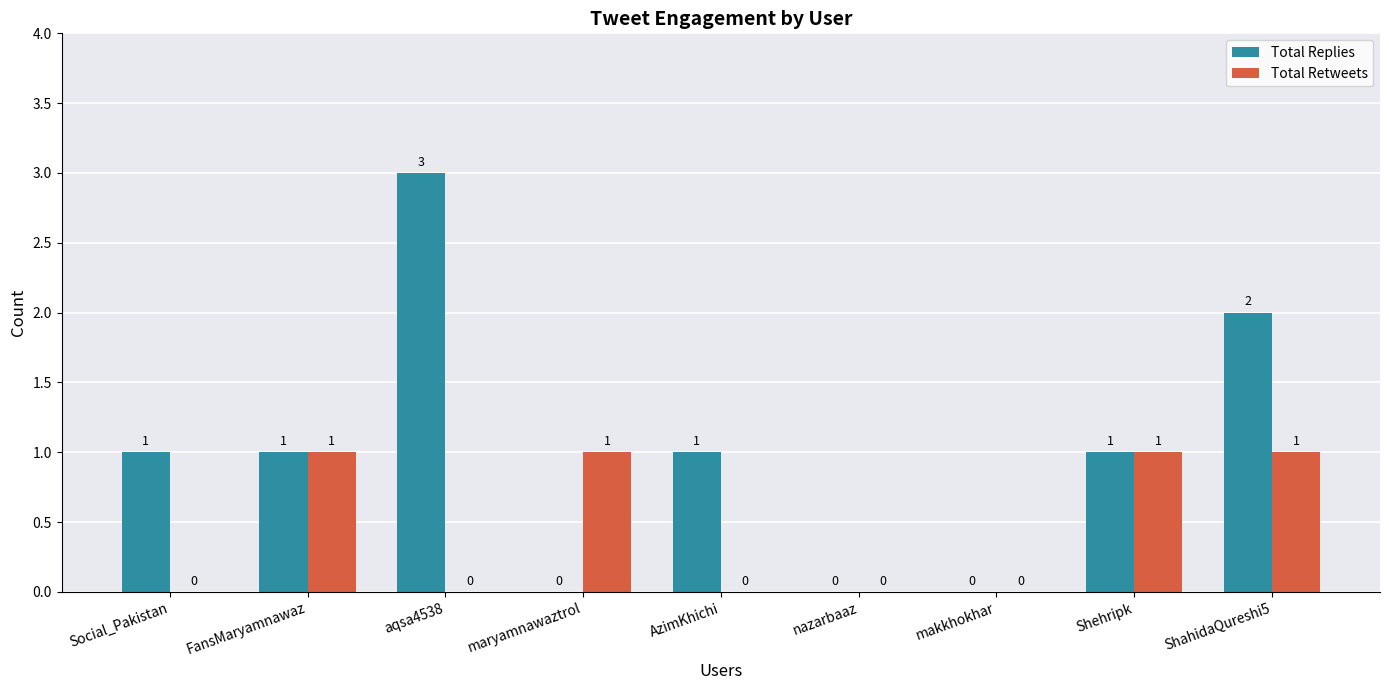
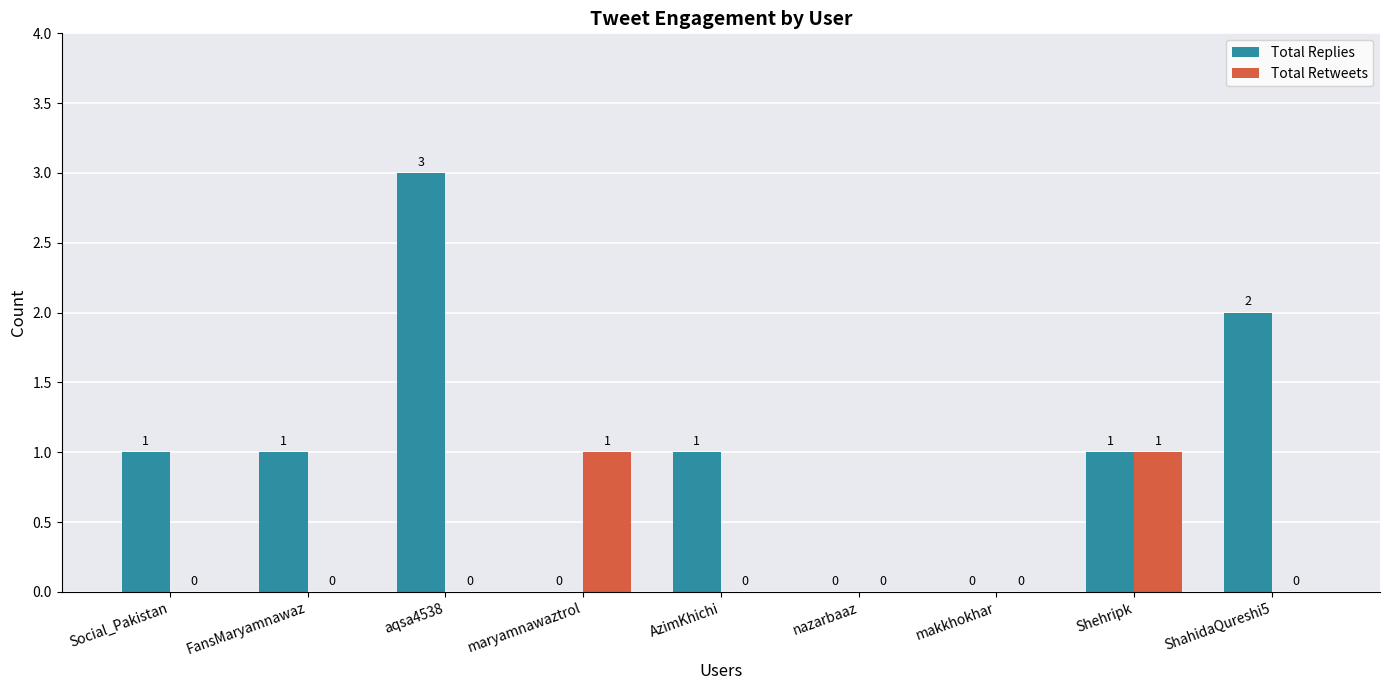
  {
    "Total Replies": {
      "Social_Pakistan": 1,
      "FansMaryamnawaz": 1,
      "aqsa4538": 3,
      "maryamnawaztrol": 0,
      "AzimKhichi": 1,
      "nazarbaaz": 0,
      "makkhokhar": 0,
      "Shehripk": 1,
      "ShahidaQureshi5": 2
    },
    "Total Retweets": {
      "Social_Pakistan": 0,
-     "FansMaryamnawaz": 1,
+     "FansMaryamnawaz": 0,
      "aqsa4538": 0,
      "maryamnawaztrol": 1,
      "AzimKhichi": 0,
      "nazarbaaz": 0,
      "makkhokhar": 0,
      "Shehripk": 1,
-     "ShahidaQureshi5": 1
+     "ShahidaQureshi5": 0
    }
  }
